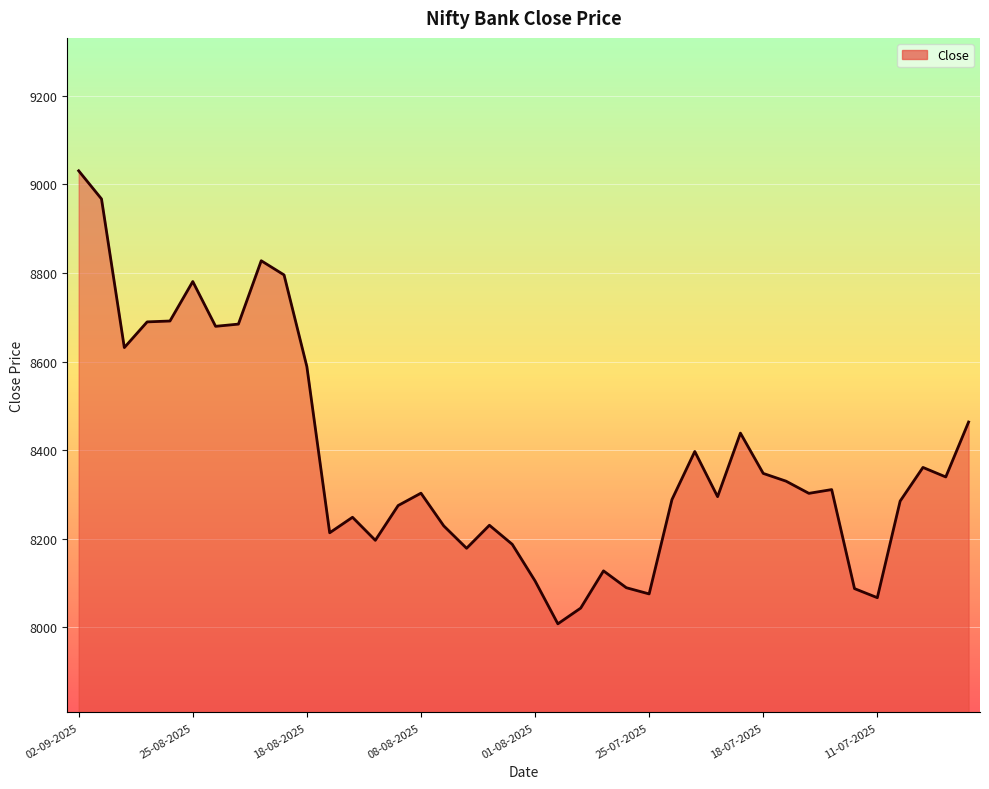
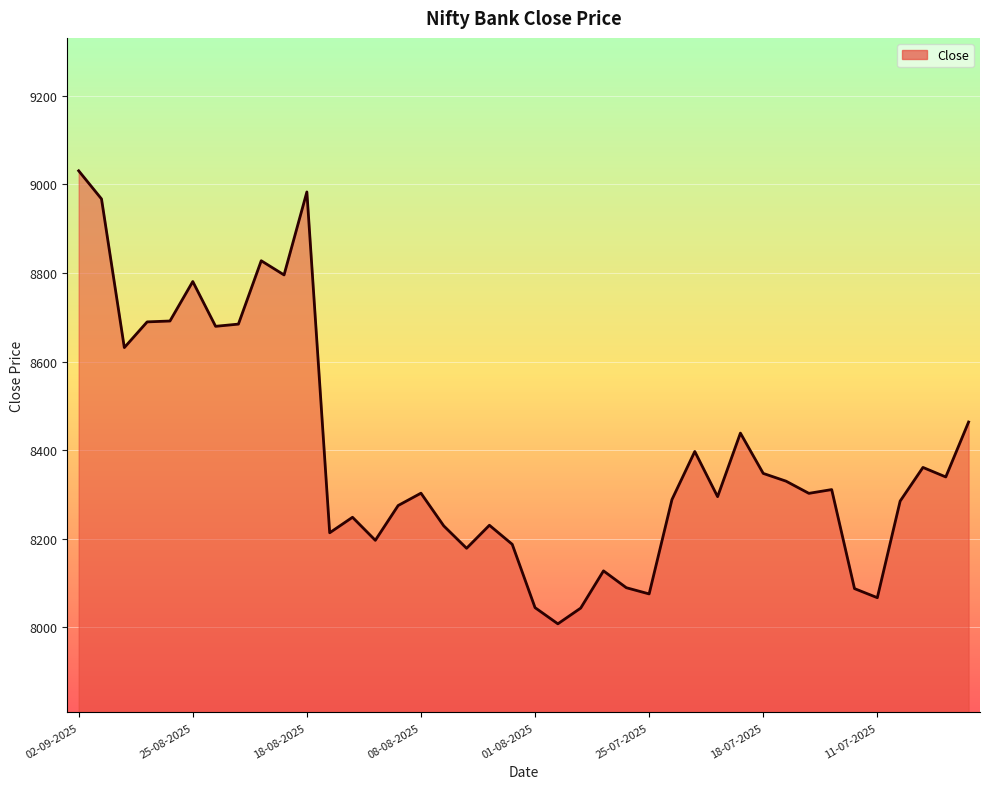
  {
    "02-09-2025": 9030,
    "25-08-2025": 8780,
-   "18-08-2025": 8590,
+   "18-08-2025": 8980,
    "08-08-2025": 8300,
-   "01-08-2025": 8100,
+   "01-08-2025": 8040,
    "25-07-2025": 8080,
    "18-07-2025": 8350,
    "11-07-2025": 8070
  }
